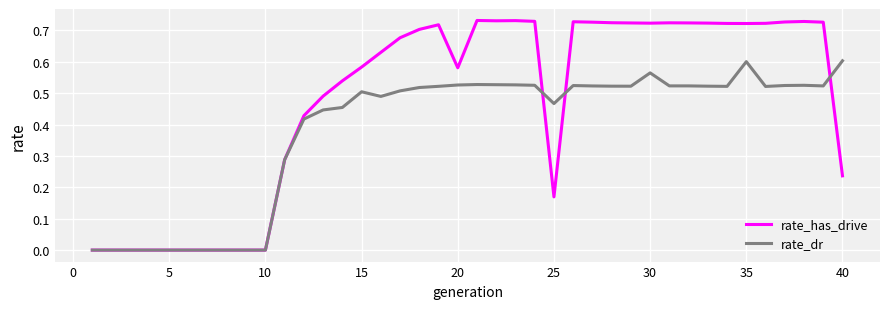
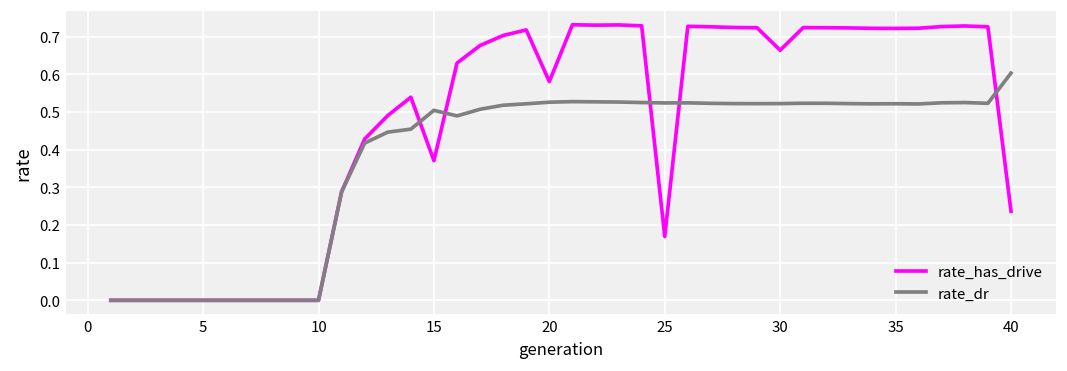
  {
    "rate_has_drive": {
-     "15": 0.58,
+     "15": 0.37,
      "20": 0.58,
      "25": 0.17,
-     "30": 0.72,
+     "30": 0.66,
      "35": 0.72,
      "40": 0.24
    },
    "rate_dr": {
      "15": 0.50,
      "20": 0.53,
-     "25": 0.47,
-     "30": 0.56,
-     "35": 0.60,
+     "25": 0.52,
+     "30": 0.52,
+     "35": 0.52,
      "40": 0.60
    }
  }
